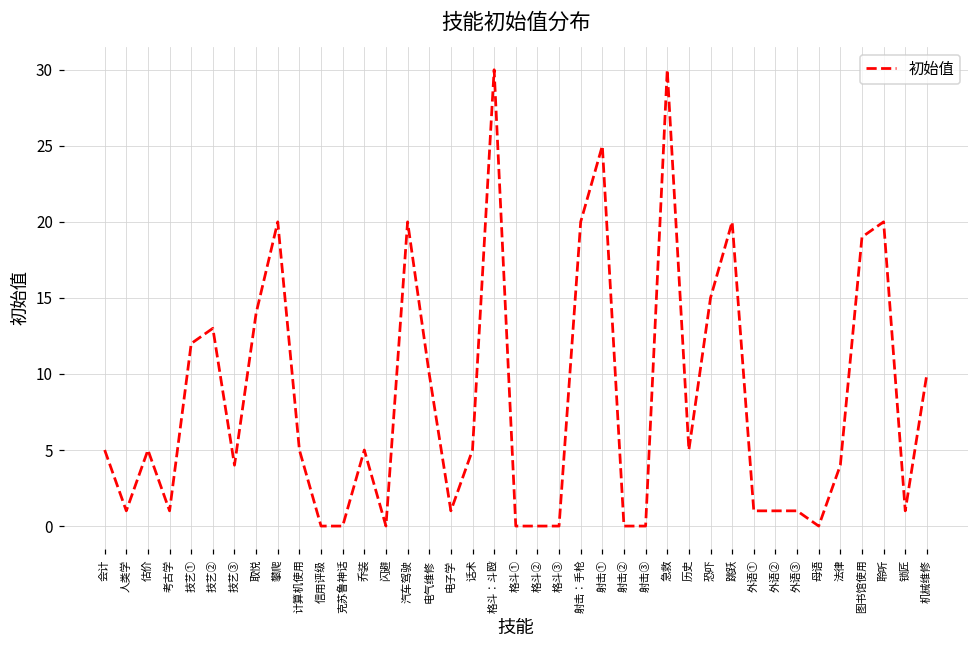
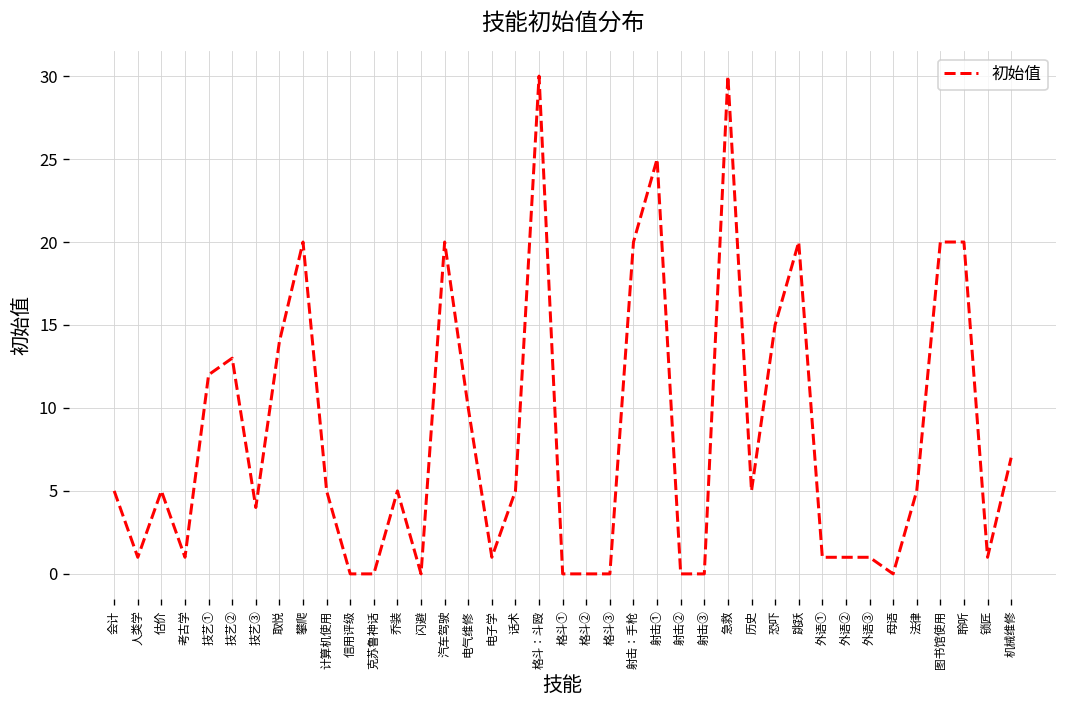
  {
    "会计": 5,
    "人类学": 1,
    "估价": 5,
    "考古学": 1,
    "技艺①": 12,
    "技艺②": 13,
    "技艺③": 4,
    "取悦": 14,
    "攀爬": 20,
    "计算机使用": 5,
    "信用评级": 0,
    "克苏鲁神话": 0,
    "乔装": 5,
    "闪避": 0,
    "汽车驾驶": 20,
    "电气维修": 10,
    "电子学": 1,
    "话术": 5,
    "格斗：斗殴": 30,
    "格斗①": 0,
    "格斗②": 0,
    "格斗③": 0,
    "射击：手枪": 20,
    "射击①": 25,
    "射击②": 0,
    "射击③": 0,
    "急救": 30,
    "历史": 5,
    "恐吓": 15,
    "跳跃": 20,
    "外语①": 1,
    "外语②": 1,
    "外语③": 1,
    "母语": 0,
-   "法律": 4,
-   "图书馆使用": 19,
+   "法律": 5,
+   "图书馆使用": 20,
    "聆听": 20,
    "锁匠": 1,
-   "机械维修": 10
+   "机械维修": 7
  }
